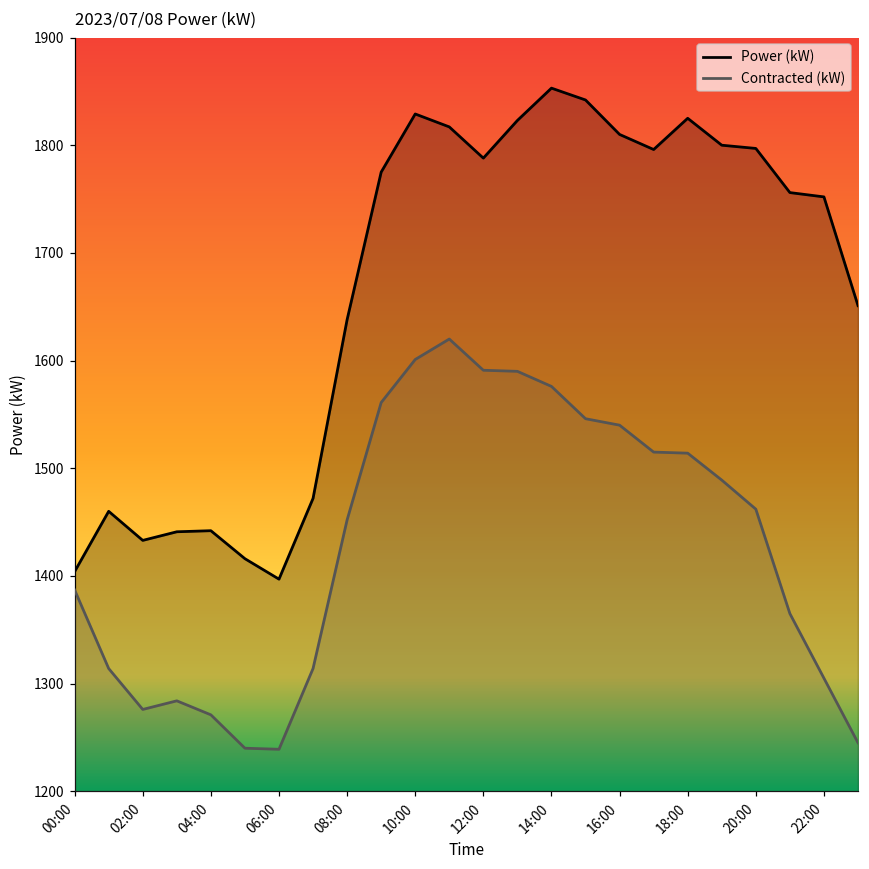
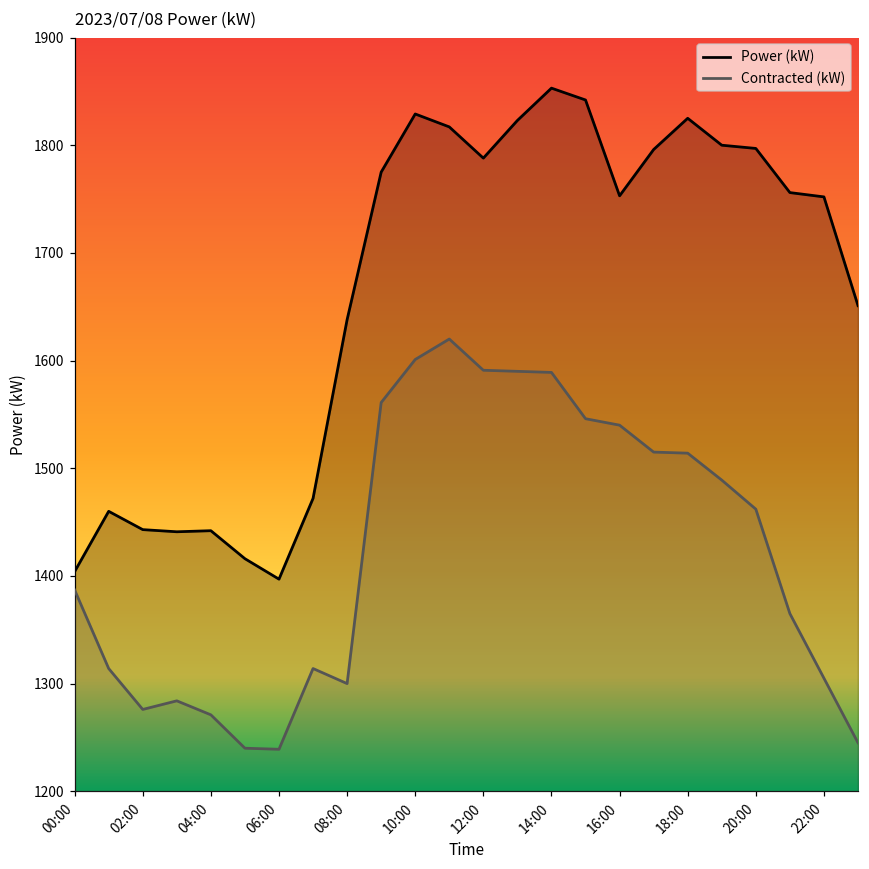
  {
    "Power (kW)": {
      "00:00": 1400,
-     "02:00": 1430,
+     "02:00": 1440,
      "04:00": 1440,
      "06:00": 1400,
      "08:00": 1640,
      "10:00": 1830,
      "12:00": 1790,
      "14:00": 1850,
-     "16:00": 1810,
+     "16:00": 1750,
      "18:00": 1830,
      "20:00": 1800,
      "22:00": 1750
    },
    "Contracted (kW)": {
      "00:00": 1390,
      "02:00": 1280,
      "04:00": 1270,
      "06:00": 1240,
-     "08:00": 1450,
+     "08:00": 1300,
      "10:00": 1600,
      "12:00": 1590,
-     "14:00": 1580,
+     "14:00": 1590,
      "16:00": 1540,
      "18:00": 1510,
      "20:00": 1460,
      "22:00": 1310
    }
  }
